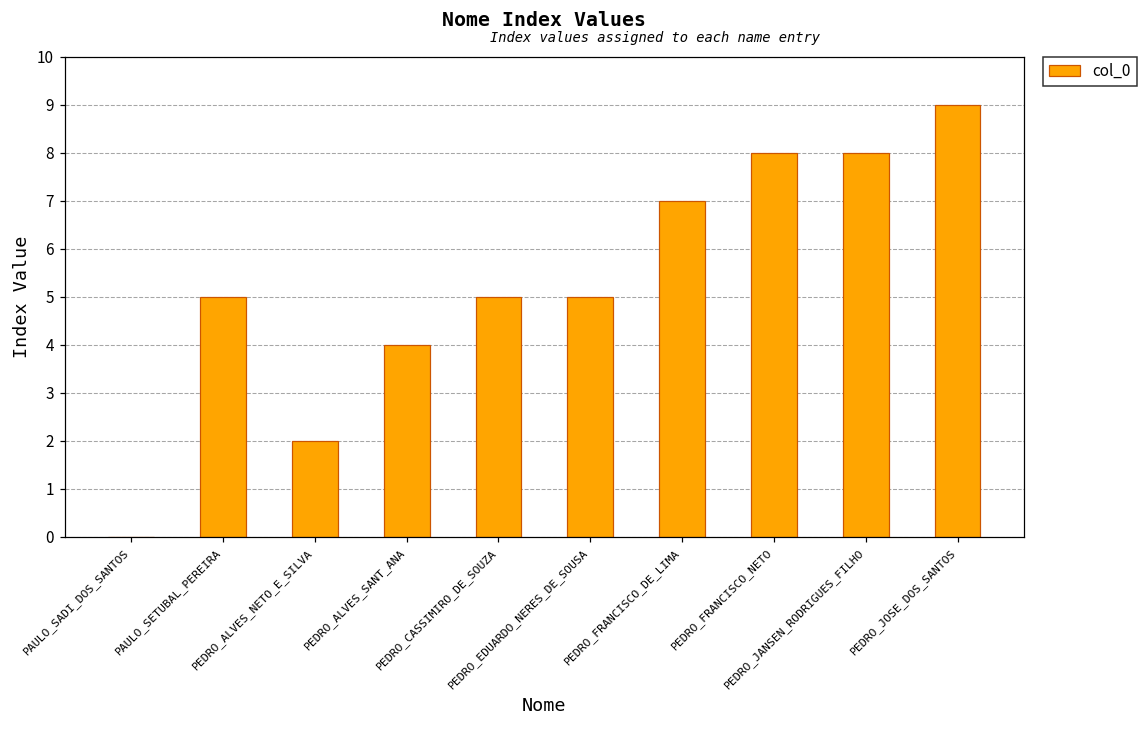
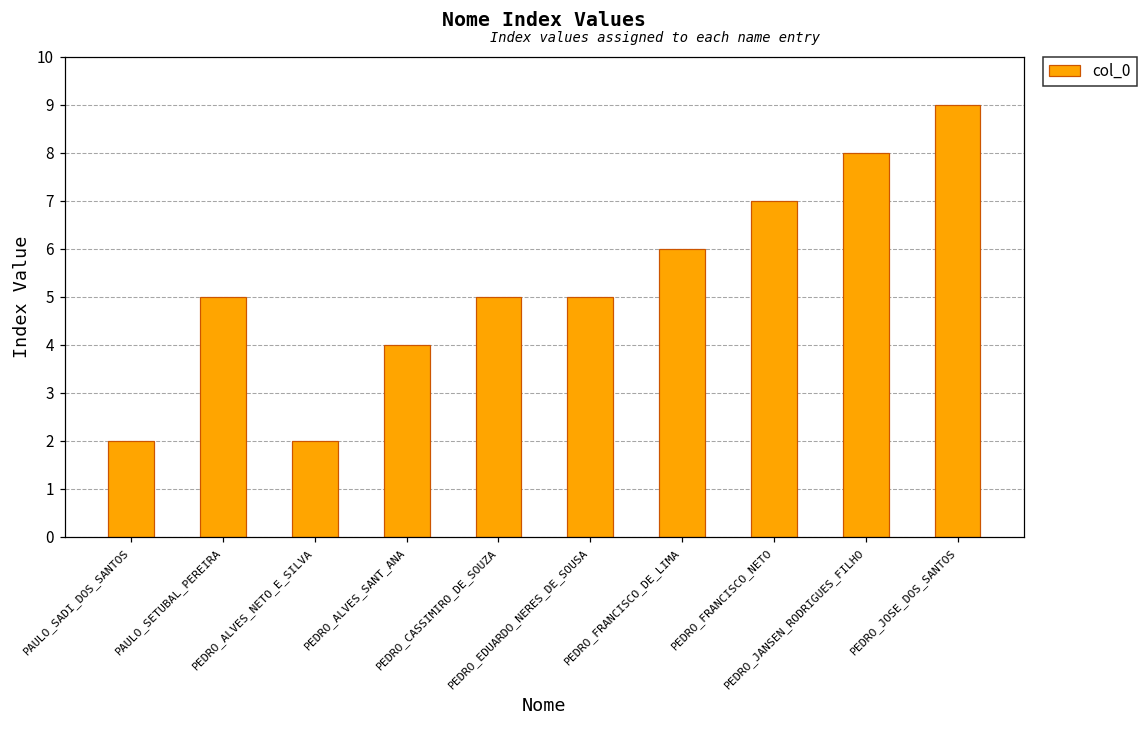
  {
-   "PAULO_SADI_DOS_SANTOS": 0,
+   "PAULO_SADI_DOS_SANTOS": 2,
    "PAULO_SETUBAL_PEREIRA": 5,
    "PEDRO_ALVES_NETO_E_SILVA": 2,
    "PEDRO_ALVES_SANT_ANA": 4,
    "PEDRO_CASSIMIRO_DE_SOUZA": 5,
    "PEDRO_EDUARDO_NERES_DE_SOUSA": 5,
-   "PEDRO_FRANCISCO_DE_LIMA": 7,
-   "PEDRO_FRANCISCO_NETO": 8,
+   "PEDRO_FRANCISCO_DE_LIMA": 6,
+   "PEDRO_FRANCISCO_NETO": 7,
    "PEDRO_JANSEN_RODRIGUES_FILHO": 8,
    "PEDRO_JOSE_DOS_SANTOS": 9
  }
